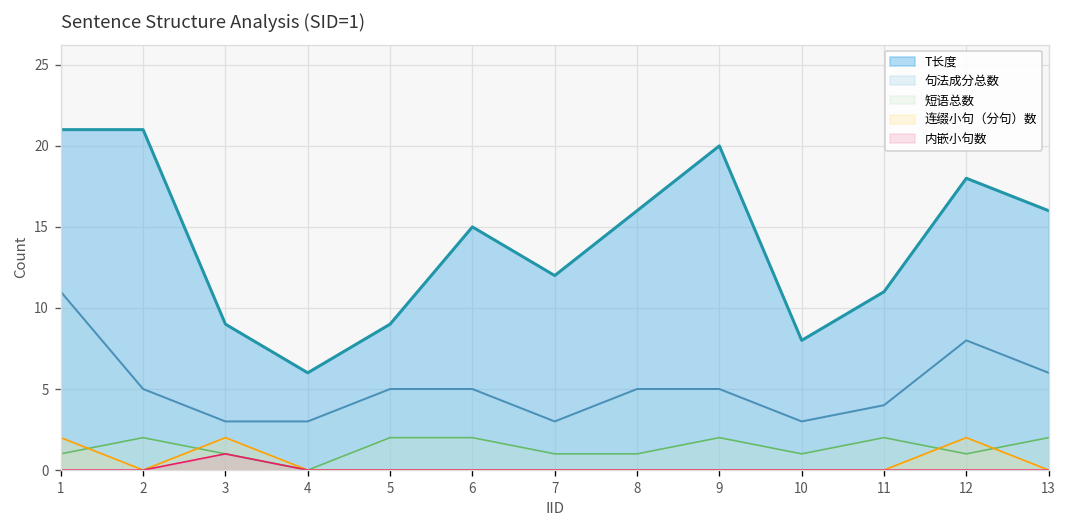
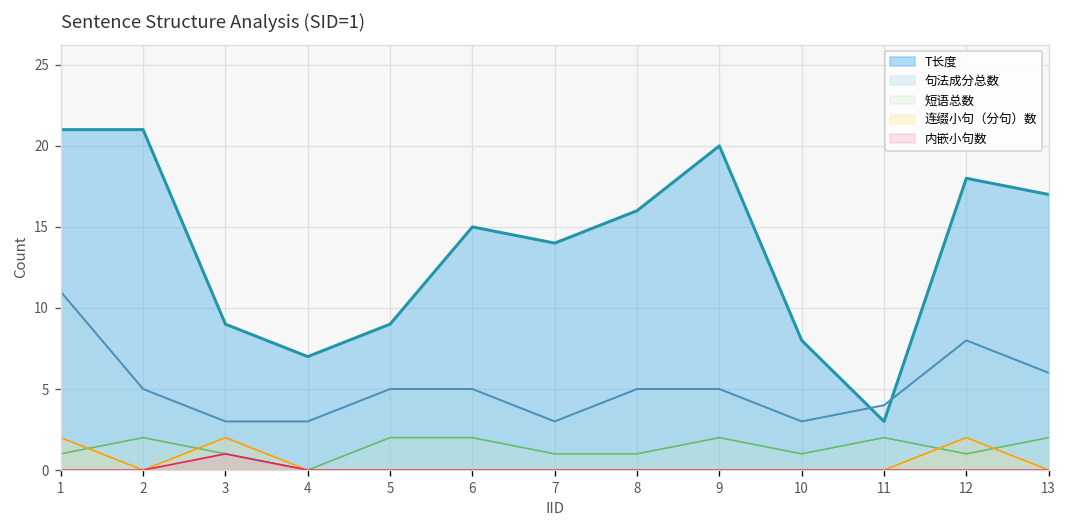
  {
    "T长度": {
      "1": 21,
      "2": 21,
      "3": 9,
-     "4": 6,
+     "4": 7,
      "5": 9,
      "6": 15,
-     "7": 12,
+     "7": 14,
      "8": 16,
      "9": 20,
      "10": 8,
-     "11": 11,
+     "11": 3,
      "12": 18,
-     "13": 16
+     "13": 17
    }
  }
